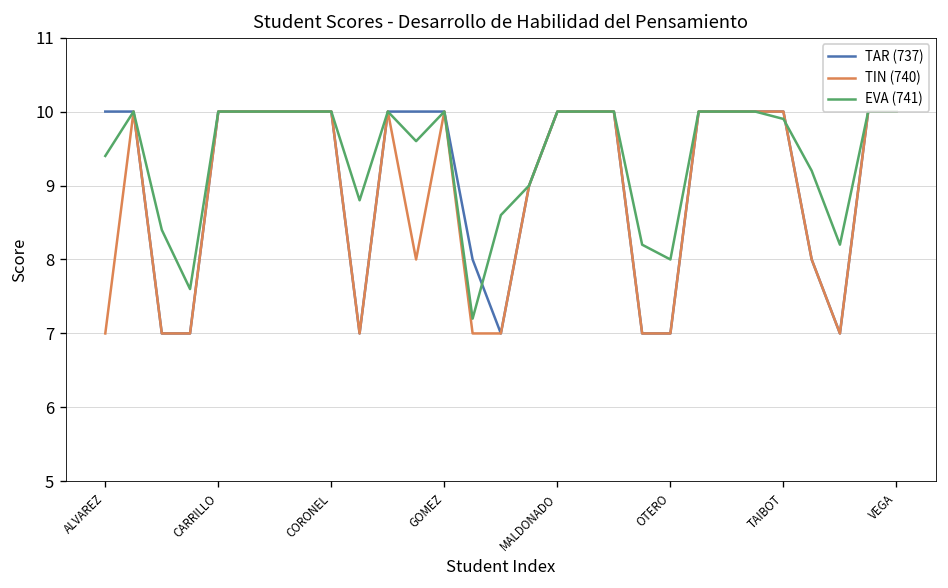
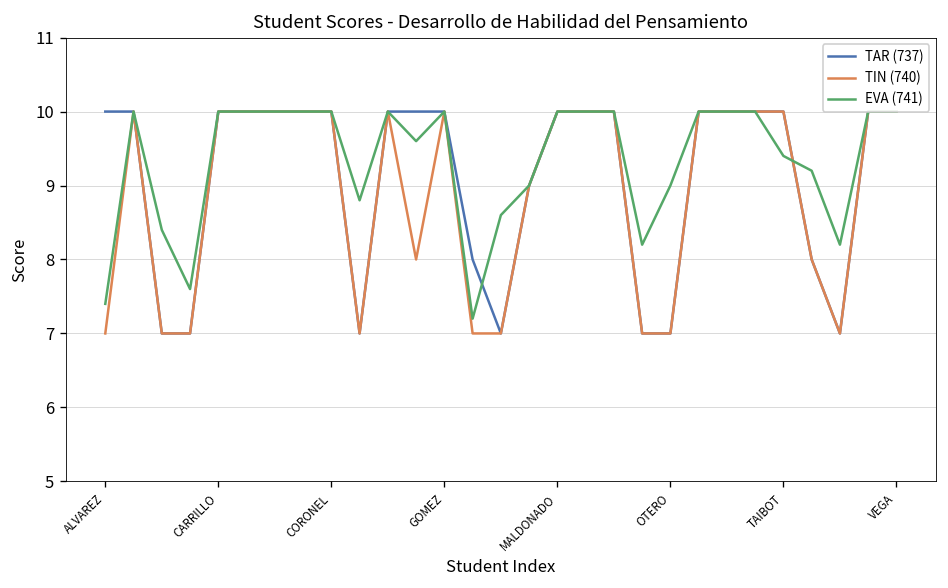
  {
    "TAR (737)": {
      "ALVAREZ": 10.0
    },
    "TIN (740)": {
      "ALVAREZ": 7.0
    },
    "EVA (741)": {
-     "ALVAREZ": 9.4,
-     "OTERO": 8,
-     "TAIBOT": 9.9
+     "ALVAREZ": 7.4,
+     "OTERO": 9,
+     "TAIBOT": 9.4
    }
  }
